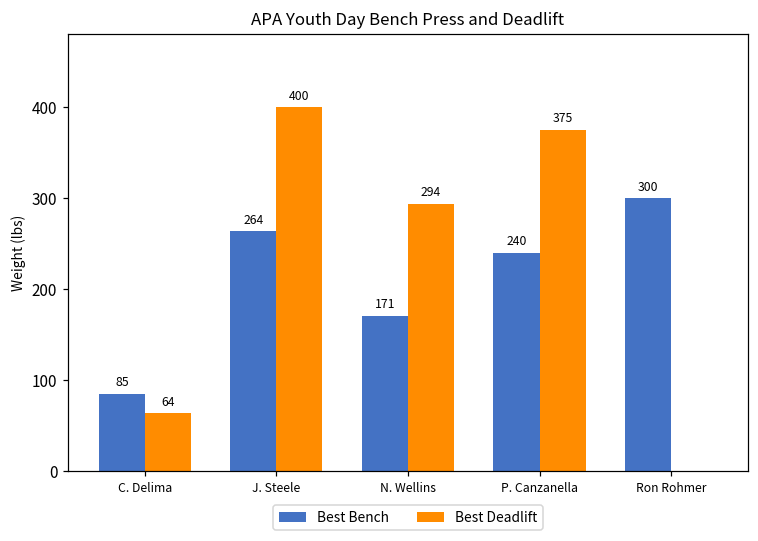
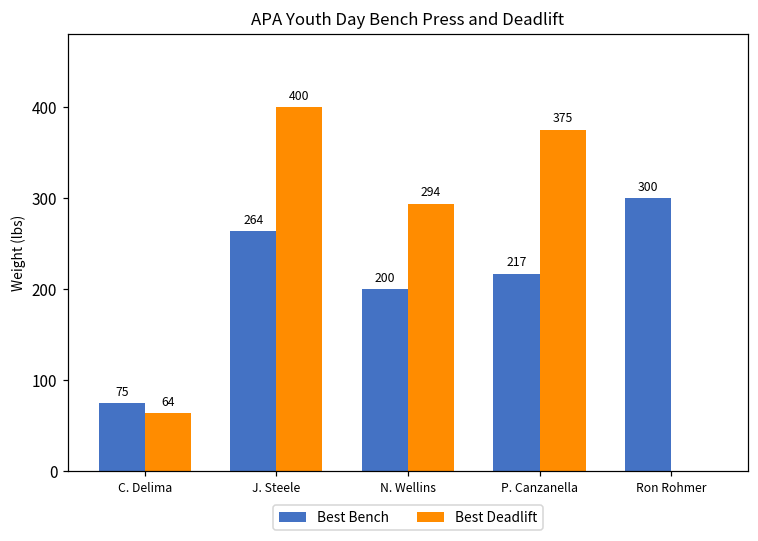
  {
    "Best Bench": {
-     "C. Delima": 85,
+     "C. Delima": 75,
      "J. Steele": 264,
-     "N. Wellins": 171,
-     "P. Canzanella": 240,
+     "N. Wellins": 200,
+     "P. Canzanella": 217,
      "Ron Rohmer": 300
    },
    "Best Deadlift": {
      "C. Delima": 64,
      "J. Steele": 400,
      "N. Wellins": 294,
      "P. Canzanella": 375
    }
  }
